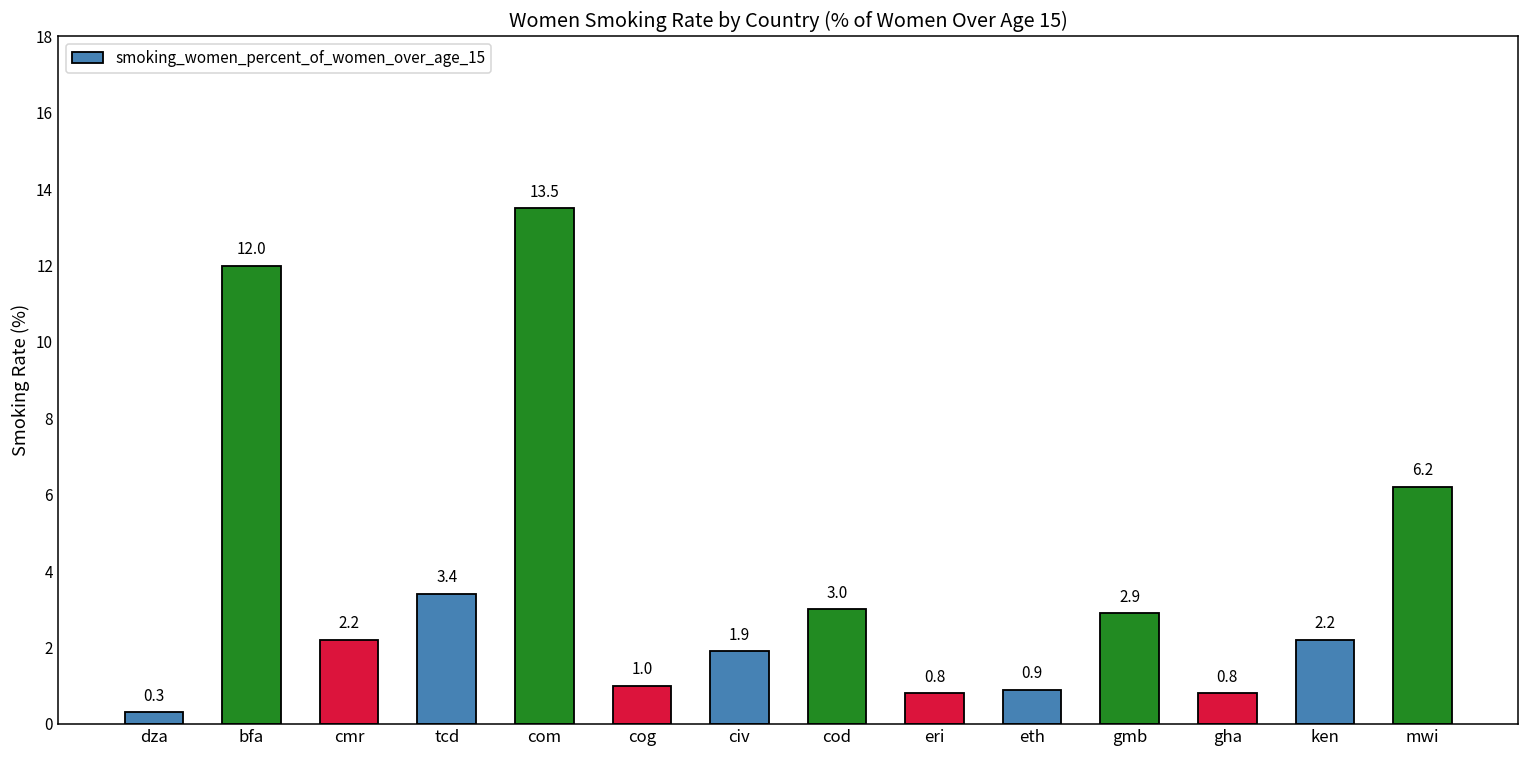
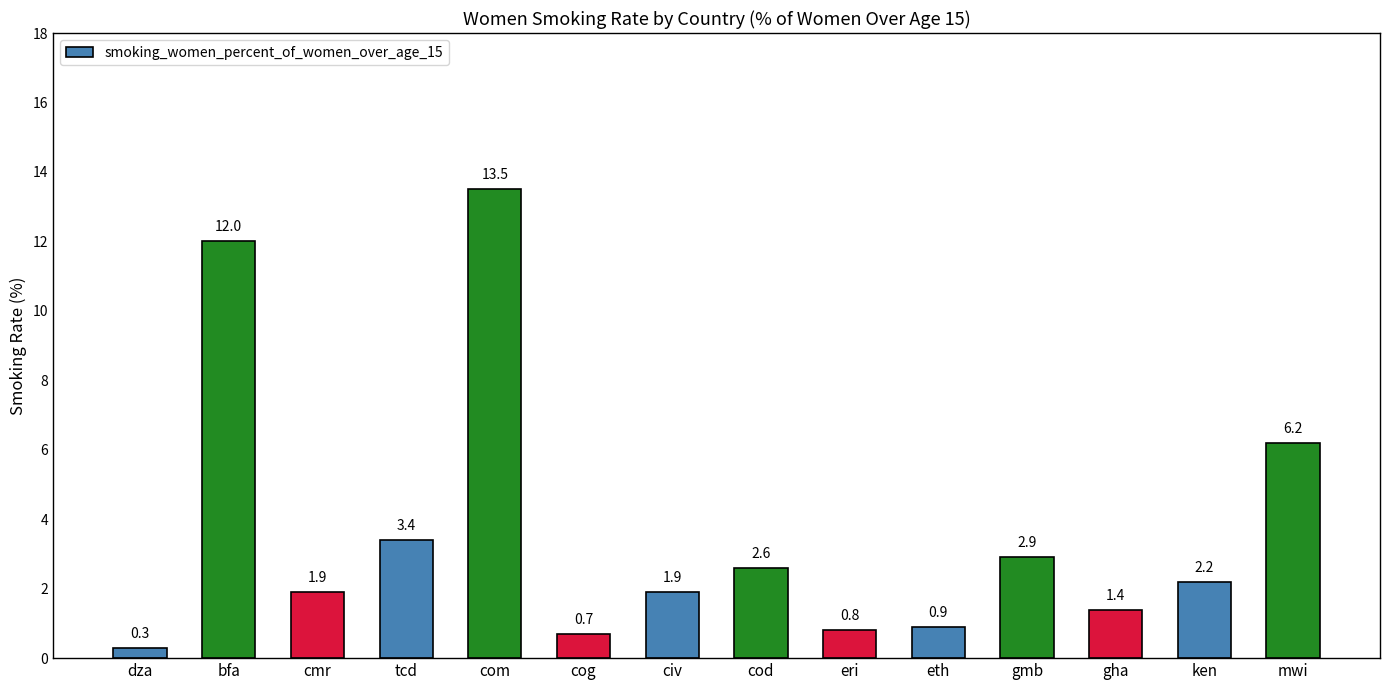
  {
    "dza": 0.3,
    "bfa": 12.0,
-   "cmr": 2.2,
+   "cmr": 1.9,
    "tcd": 3.4,
    "com": 13.5,
-   "cog": 1.0,
+   "cog": 0.7,
    "civ": 1.9,
-   "cod": 3.0,
+   "cod": 2.6,
    "eri": 0.8,
    "eth": 0.9,
    "gmb": 2.9,
-   "gha": 0.8,
+   "gha": 1.4,
    "ken": 2.2,
    "mwi": 6.2
  }
